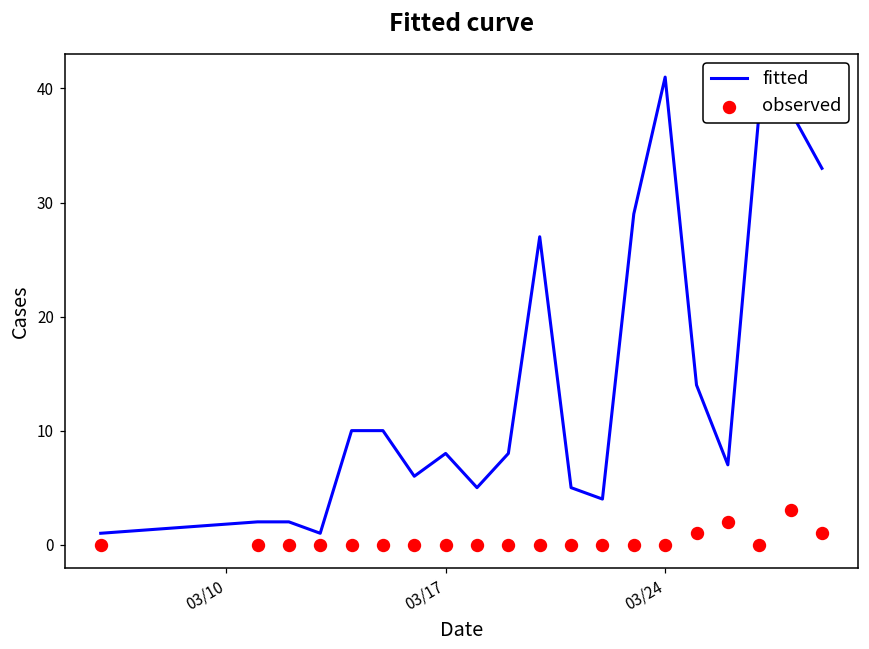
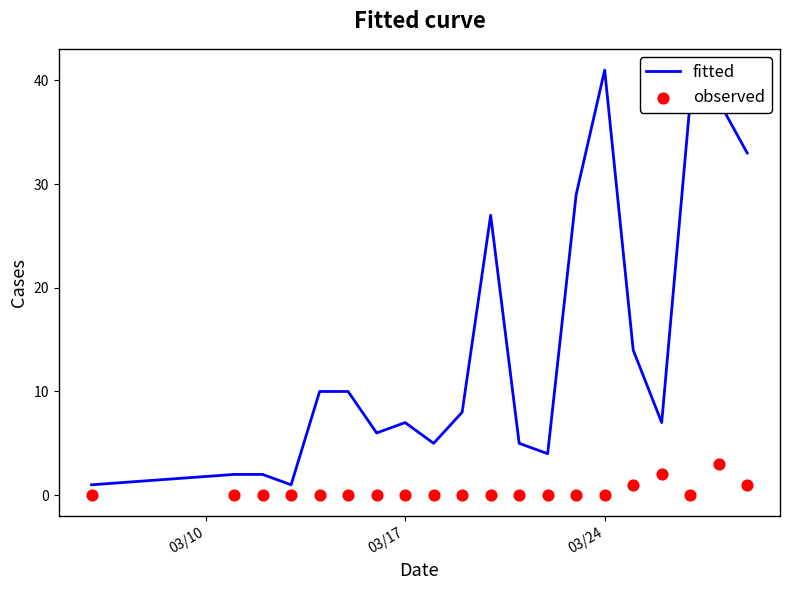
  {
    "fitted": {
-     "03/17": 8,
+     "03/17": 7,
      "03/24": 41
    }
  }
